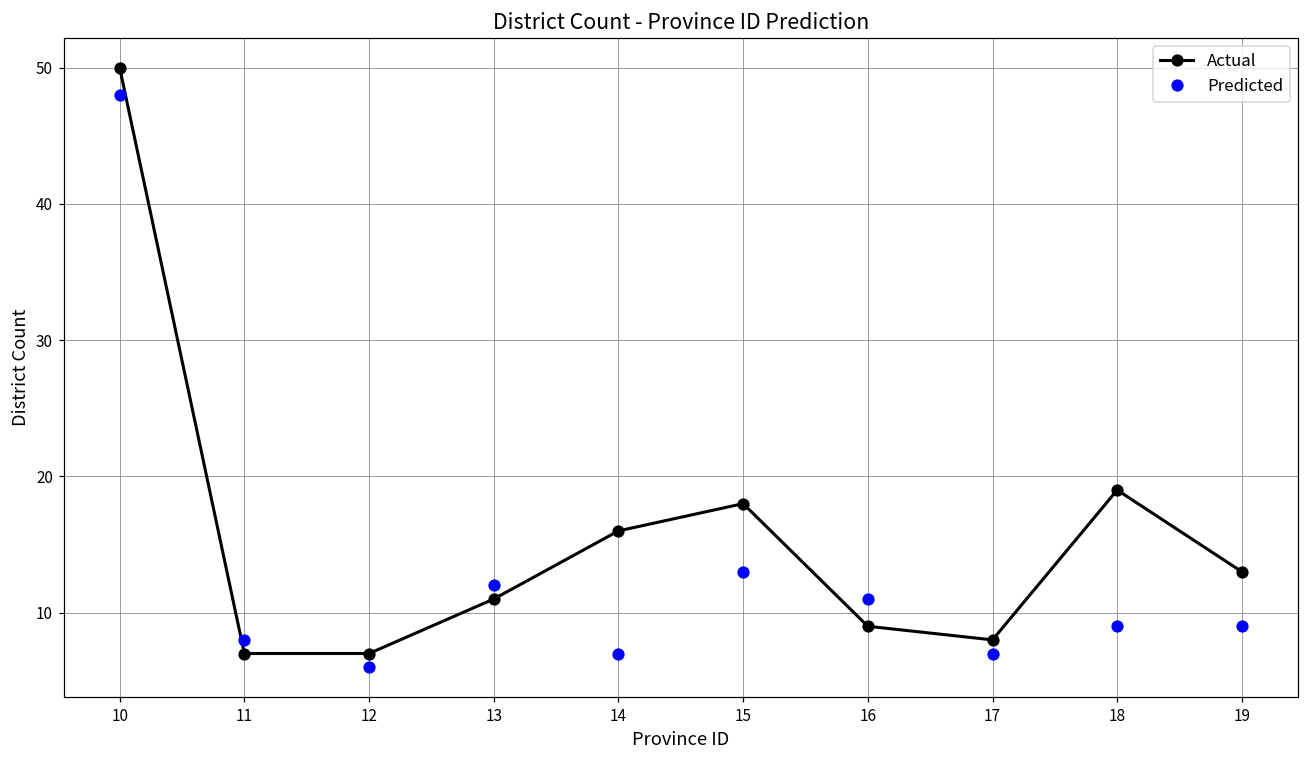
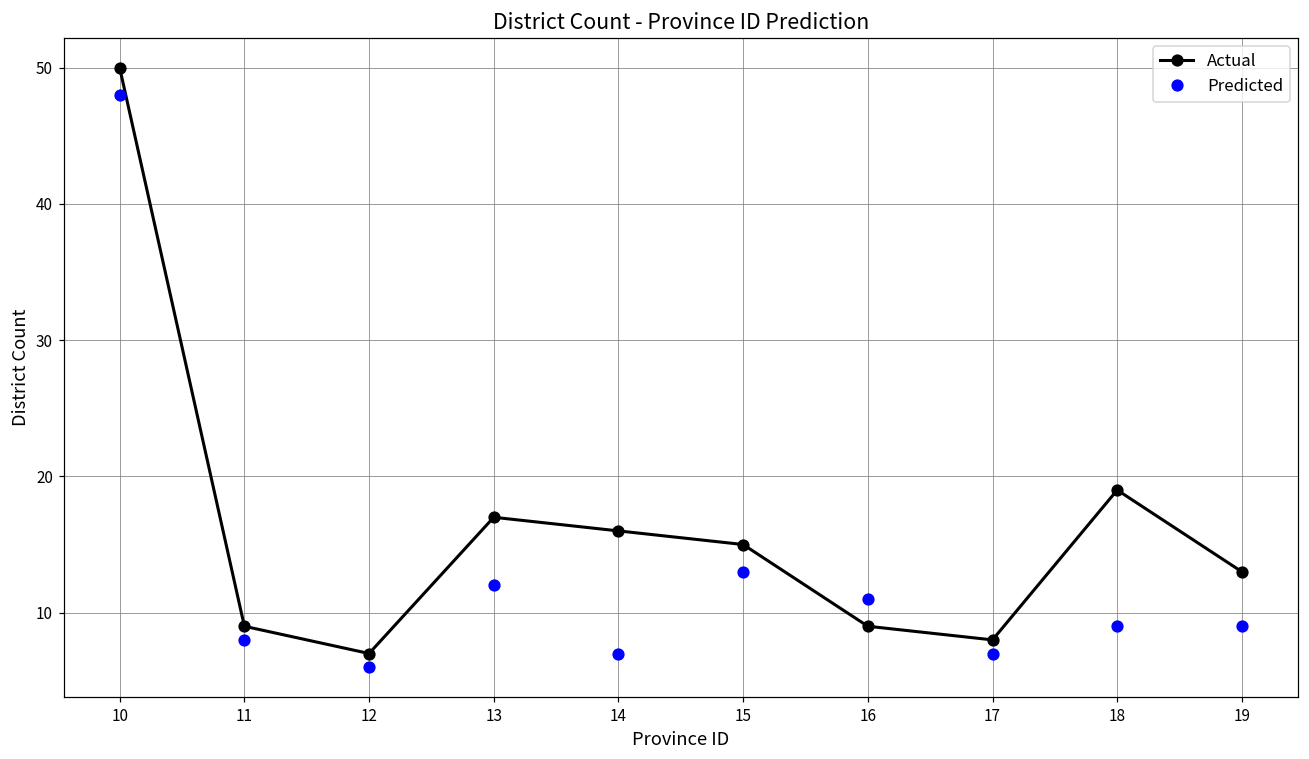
  {
    "Actual": {
      "10": 50,
-     "11": 7,
+     "11": 9,
      "12": 7,
-     "13": 11,
+     "13": 17,
      "14": 16,
-     "15": 18,
+     "15": 15,
      "16": 9,
      "17": 8,
      "18": 19,
      "19": 13
    },
    "Predicted": {
      "10": 48,
      "11": 8,
      "12": 6,
      "13": 12,
      "14": 7,
      "15": 13,
      "16": 11,
      "17": 7,
      "18": 9,
      "19": 9
    }
  }
